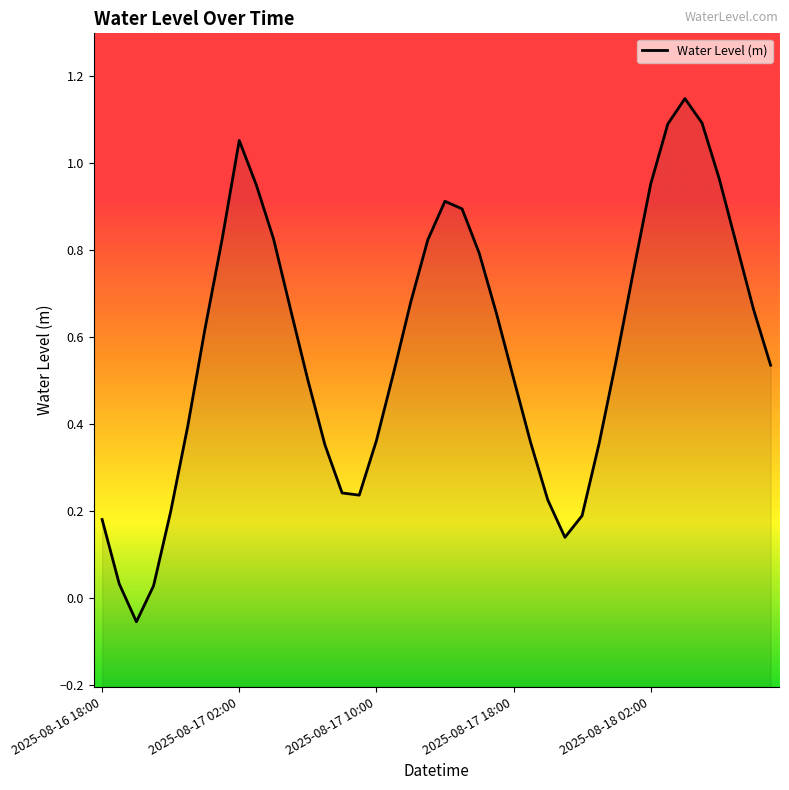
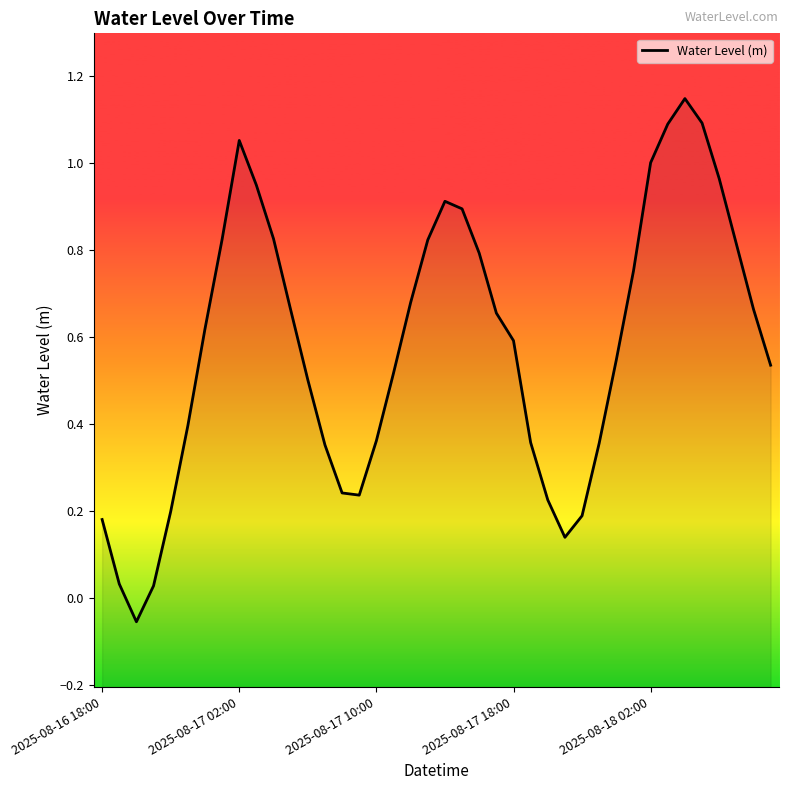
  {
    "2025-08-16 18:00": 0.18,
    "2025-08-17 02:00": 1.05,
    "2025-08-17 10:00": 0.36,
-   "2025-08-17 18:00": 0.50,
-   "2025-08-18 02:00": 0.95
+   "2025-08-17 18:00": 0.59,
+   "2025-08-18 02:00": 1.00
  }
